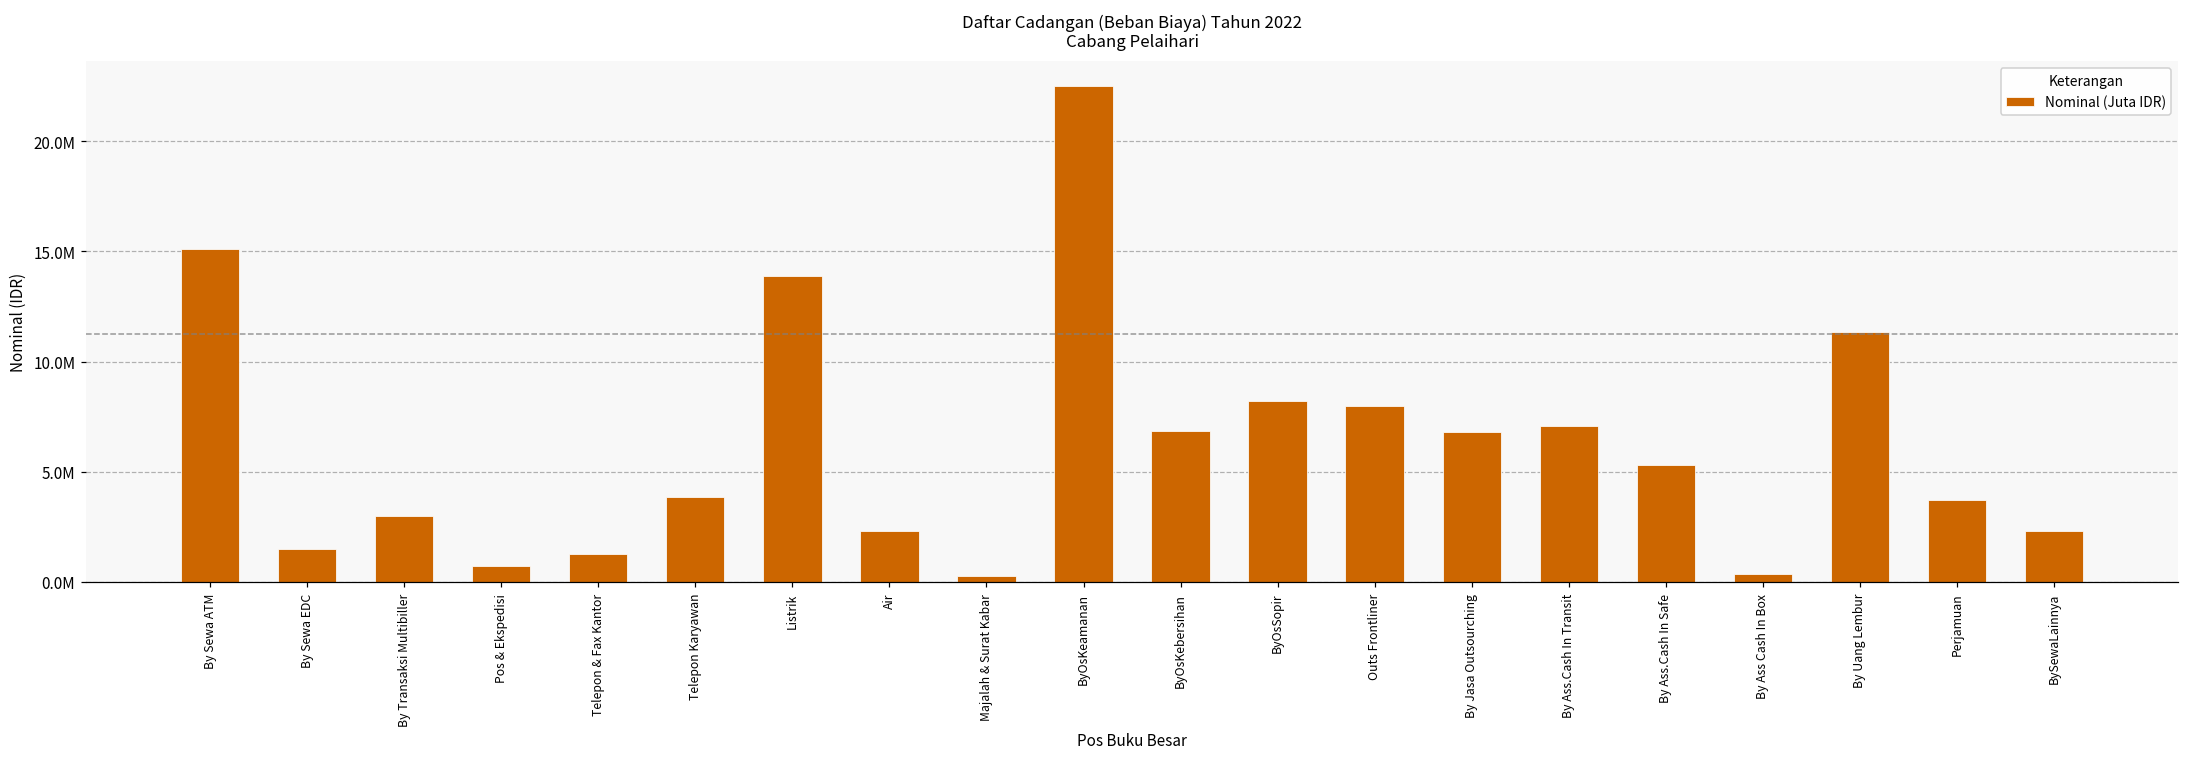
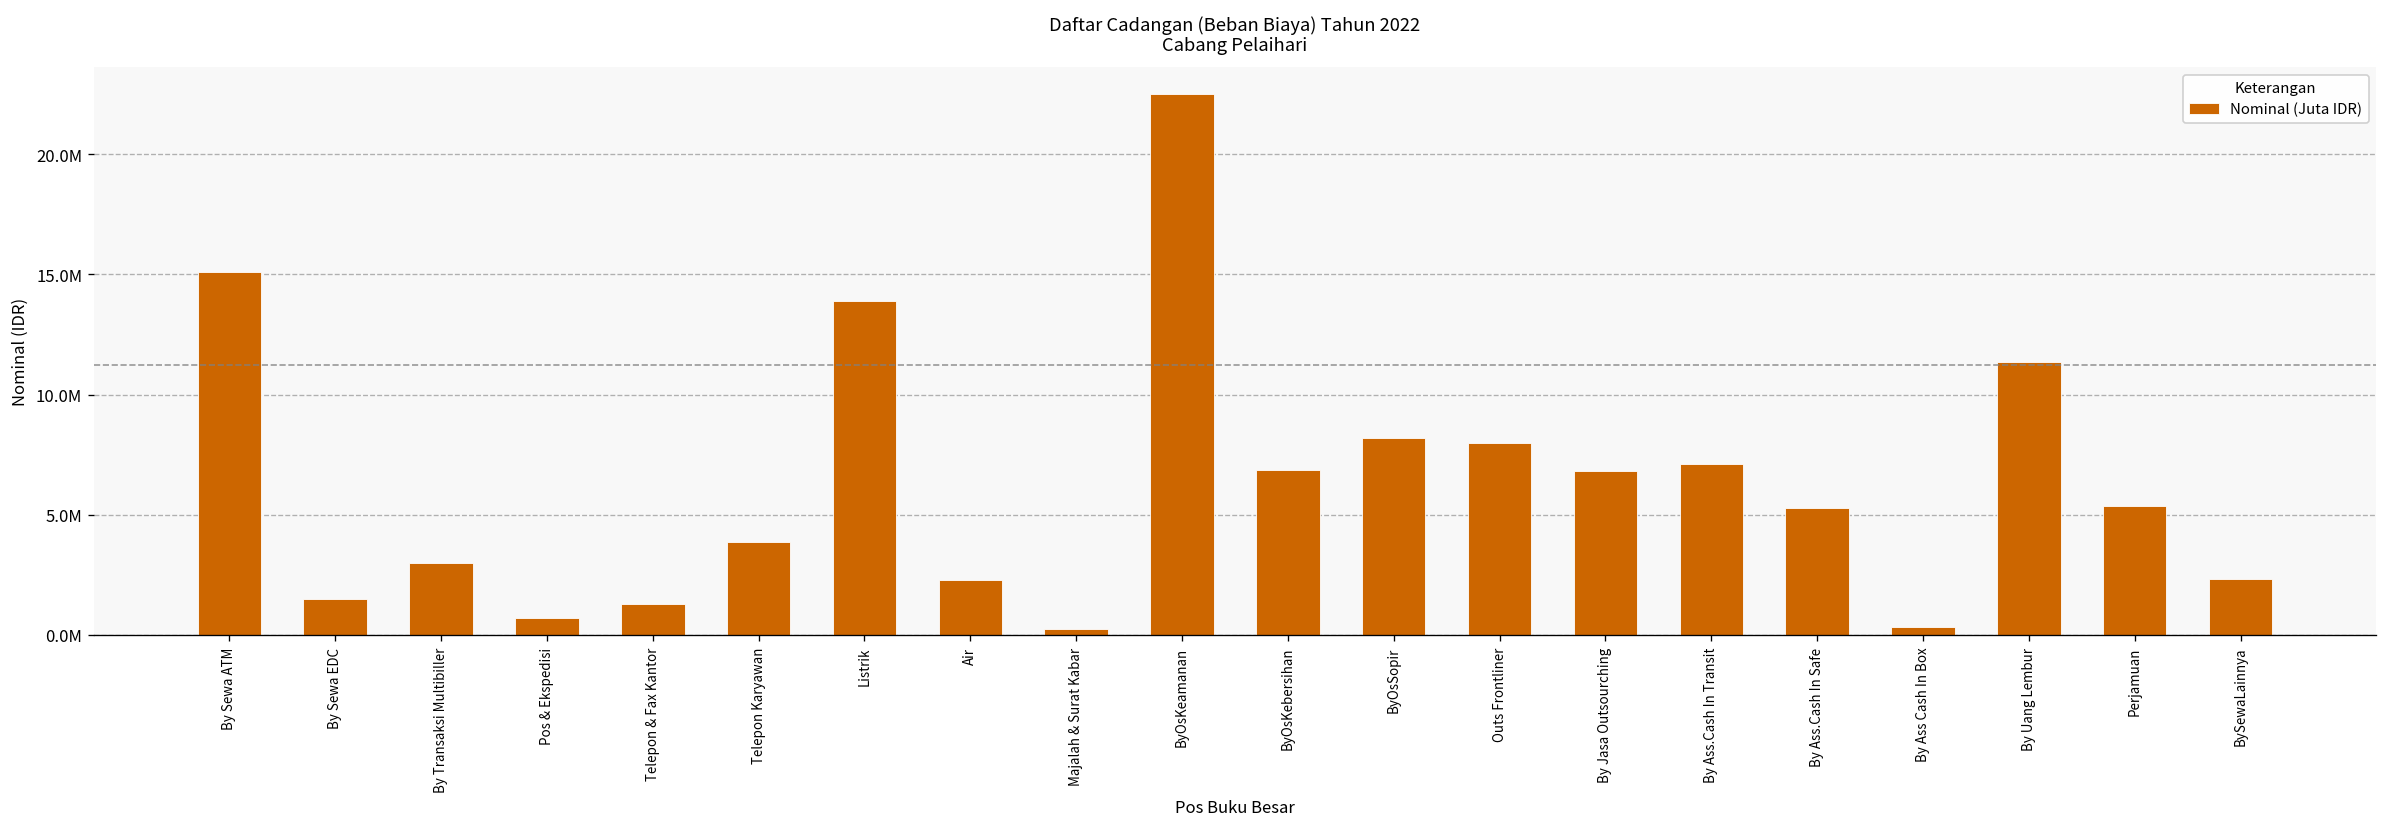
  {
    "By Sewa ATM": 15100000,
    "By Sewa EDC": 1500000,
    "By Transaksi Multibiller": 3000000,
    "Pos & Ekspedisi": 700000,
    "Telepon & Fax Kantor": 1300000,
    "Telepon Karyawan": 3900000,
    "Listrik": 13900000,
    "Air": 2300000,
    "Majalah & Surat Kabar": 300000,
    "ByOsKeamanan": 22500000,
    "ByOsKebersihan": 6900000,
    "ByOsSopir": 8200000,
    "Outs Frontliner": 8000000,
    "By Jasa Outsourching": 6800000,
    "By Ass.Cash In Transit": 7100000,
    "By Ass.Cash In Safe": 5300000,
    "By Ass Cash In Box": 300000,
    "By Uang Lembur": 11300000,
-   "Perjamuan": 3700000,
+   "Perjamuan": 5400000,
    "BySewaLainnya": 2300000
  }
